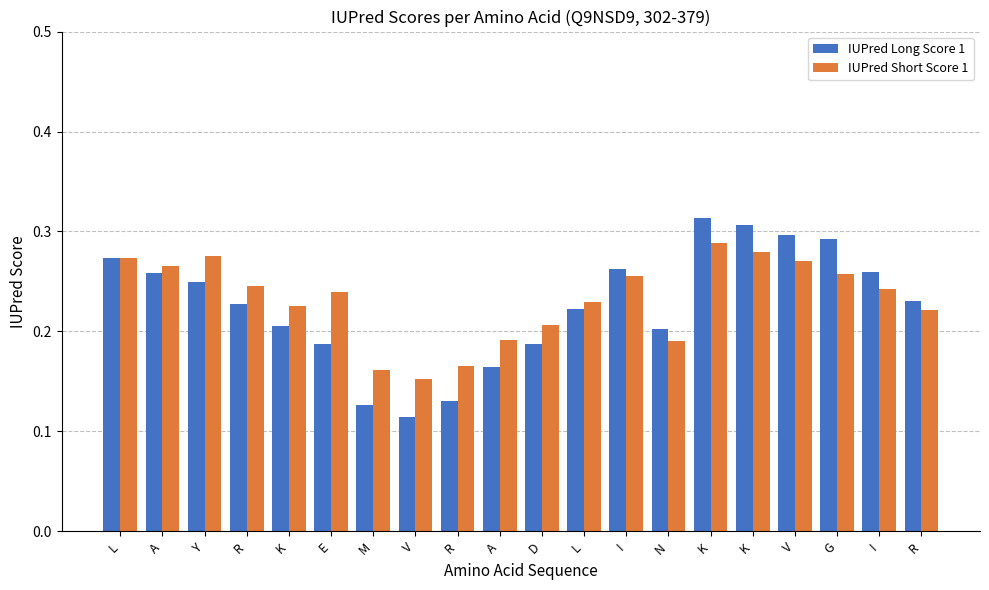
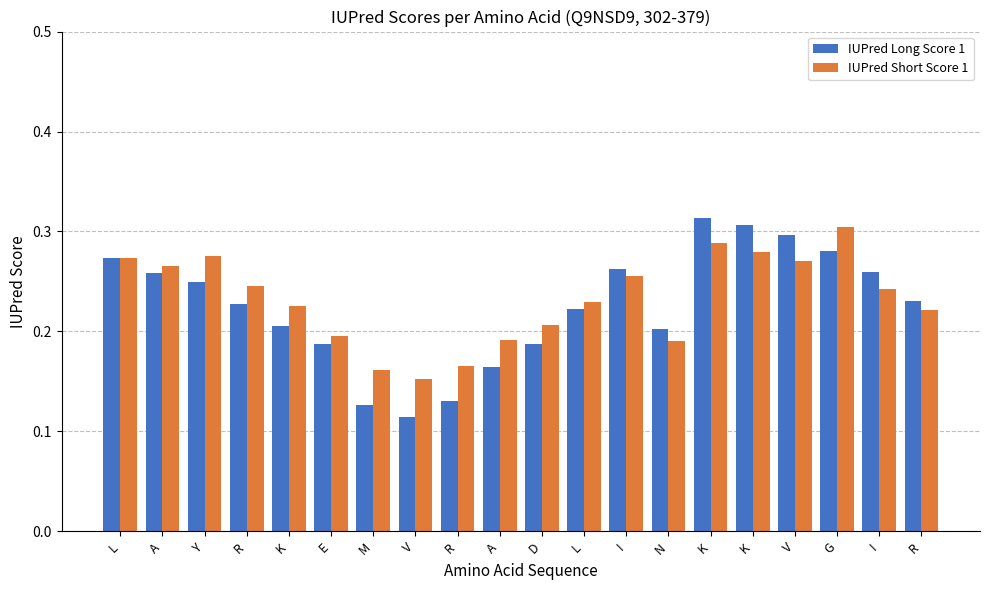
  {
    "IUPred Long Score 1": {
      "Y": 0.25,
      "E": 0.19,
      "M": 0.13,
      "D": 0.19,
      "N": 0.20,
-     "G": 0.29
+     "G": 0.28
    },
    "IUPred Short Score 1": {
      "Y": 0.28,
-     "E": 0.24,
+     "E": 0.20,
      "M": 0.16,
      "D": 0.21,
      "N": 0.19,
-     "G": 0.26
+     "G": 0.30
    }
  }
